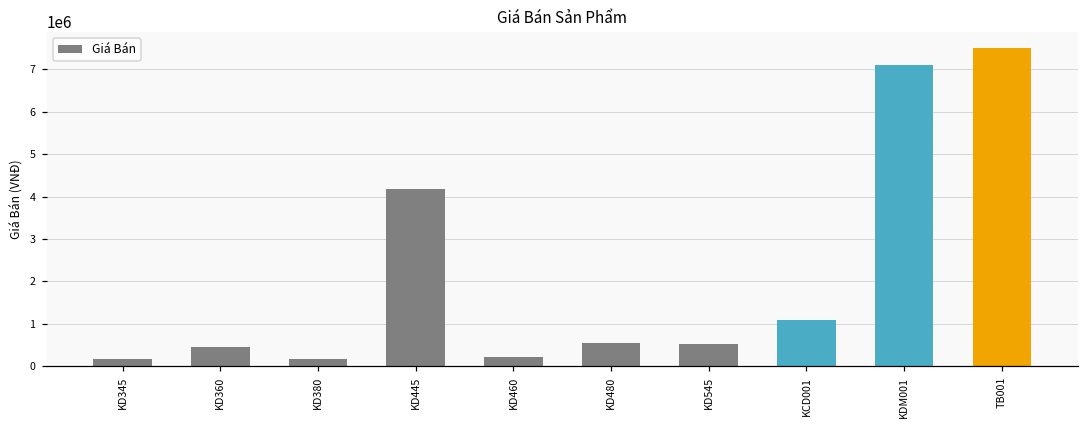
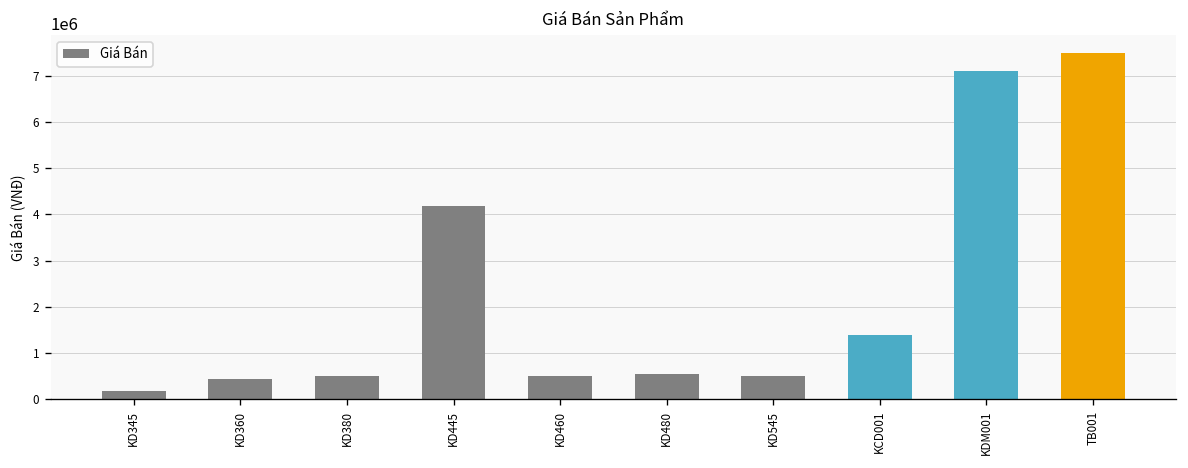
  {
    "KD345": 200000,
    "KD360": 500000,
-   "KD380": 200000,
+   "KD380": 500000,
    "KD445": 4200000,
-   "KD460": 200000,
+   "KD460": 500000,
    "KD480": 600000,
    "KD545": 500000,
-   "KCD001": 1100000,
+   "KCD001": 1400000,
    "KDM001": 7100000,
    "TB001": 7500000
  }
